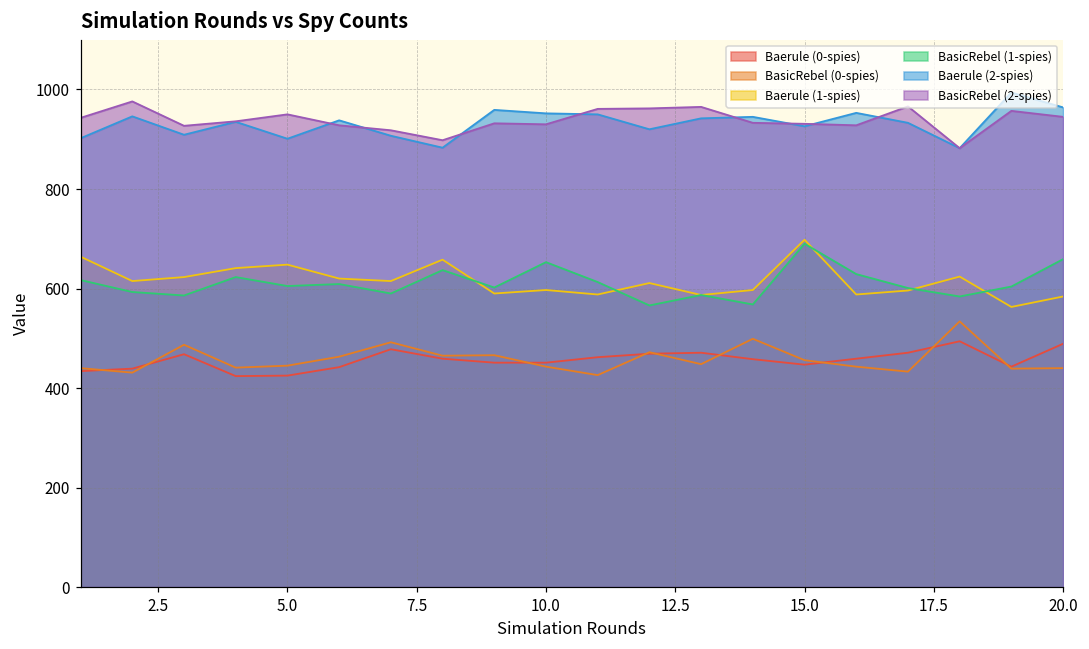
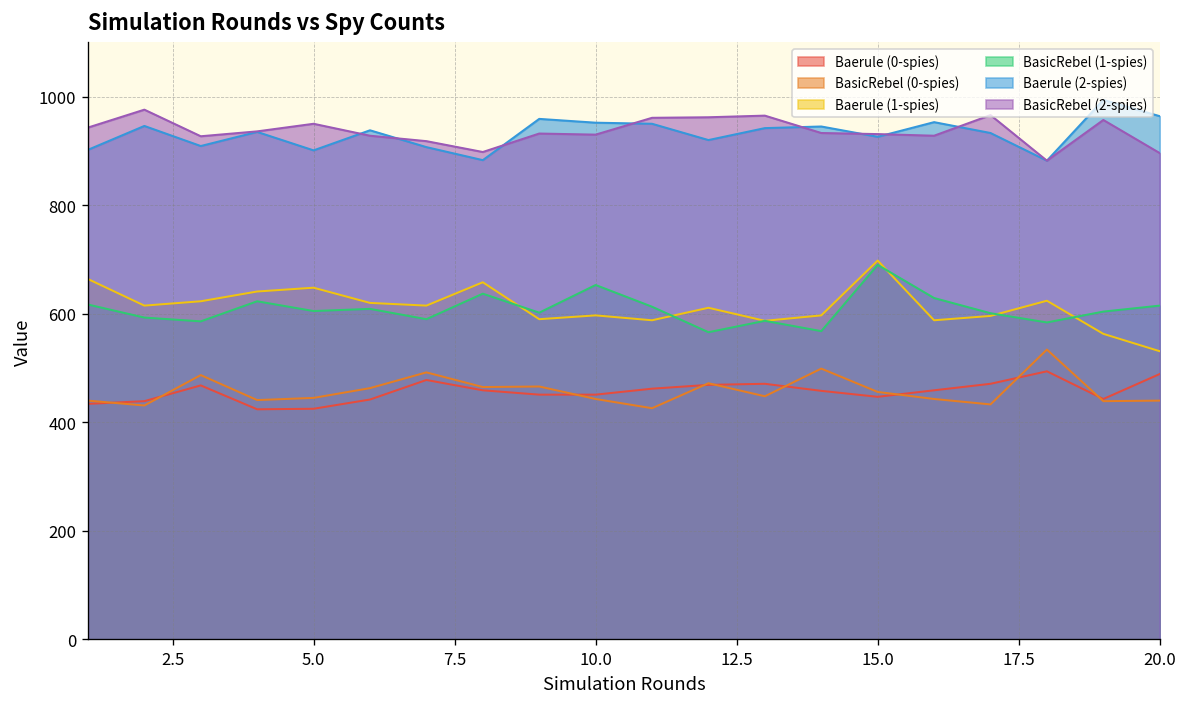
  {
    "Baerule (1-spies)": {
      "5.0": 650,
      "10.0": 600,
      "15.0": 700,
-     "20.0": 580
+     "20.0": 530
    },
    "BasicRebel (1-spies)": {
      "5.0": 610,
      "10.0": 650,
      "15.0": 690,
-     "20.0": 660
+     "20.0": 620
    },
    "Baerule (2-spies)": {
      "5.0": 900,
      "10.0": 950,
      "20.0": 960
    },
    "BasicRebel (2-spies)": {
      "5.0": 950,
      "10.0": 930,
-     "20.0": 950
+     "20.0": 900
    }
  }
